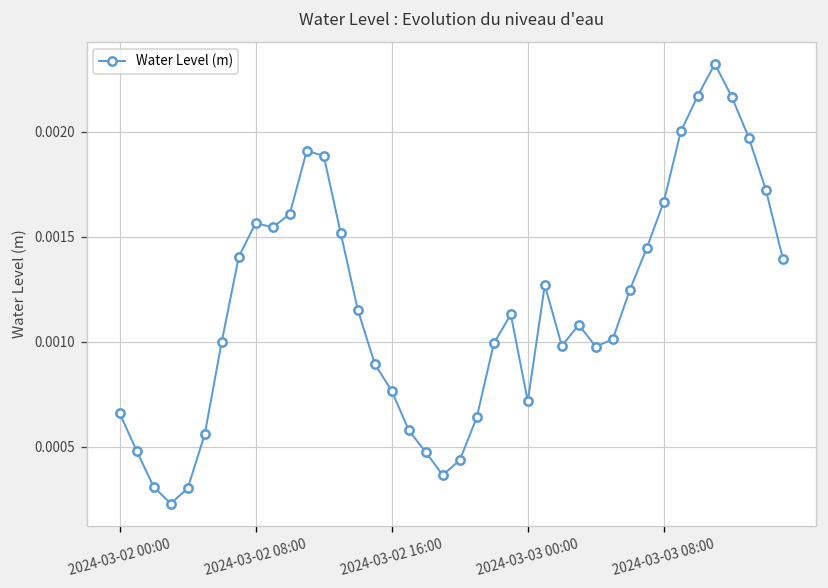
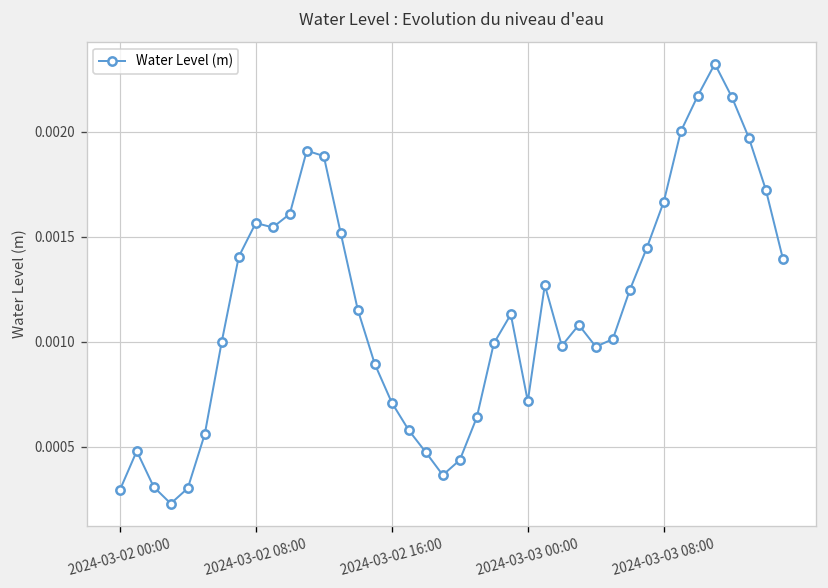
  {
-   "2024-03-02 00:00": 0.00066,
+   "2024-03-02 00:00": 0.00029,
    "2024-03-02 08:00": 0.00157,
-   "2024-03-02 16:00": 0.00077,
+   "2024-03-02 16:00": 0.00071,
    "2024-03-03 00:00": 0.00072,
    "2024-03-03 08:00": 0.00167
  }
